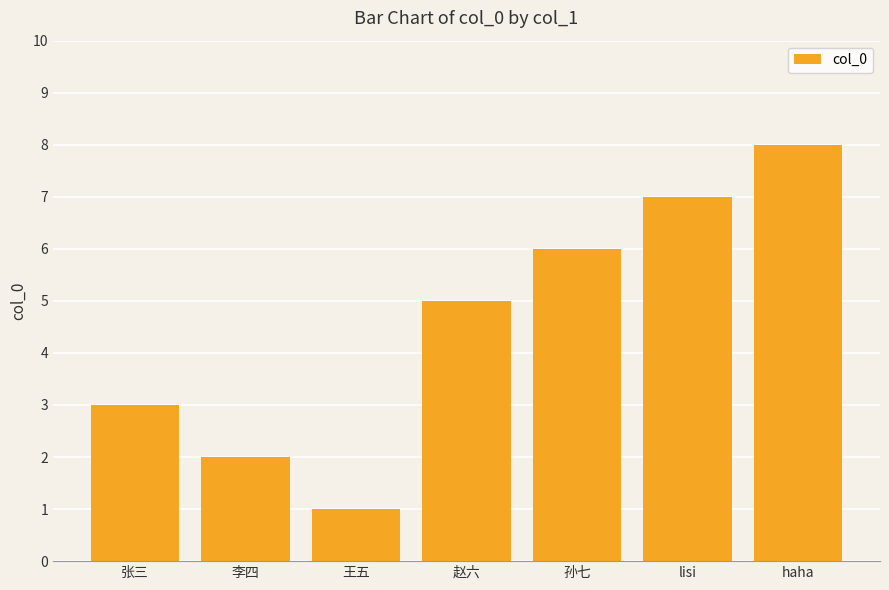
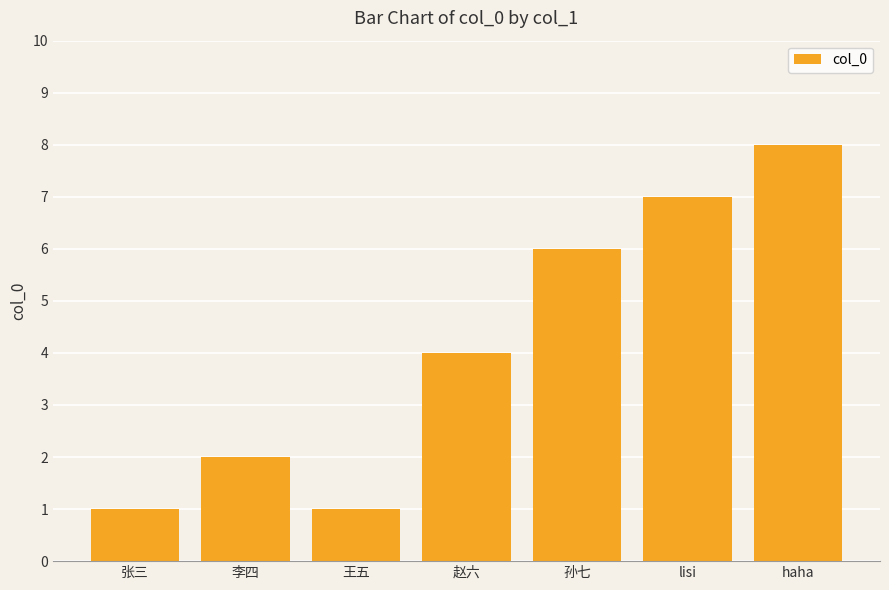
  {
-   "张三": 3,
+   "张三": 1,
    "李四": 2,
    "王五": 1,
-   "赵六": 5,
+   "赵六": 4,
    "孙七": 6,
    "lisi": 7,
    "haha": 8
  }
